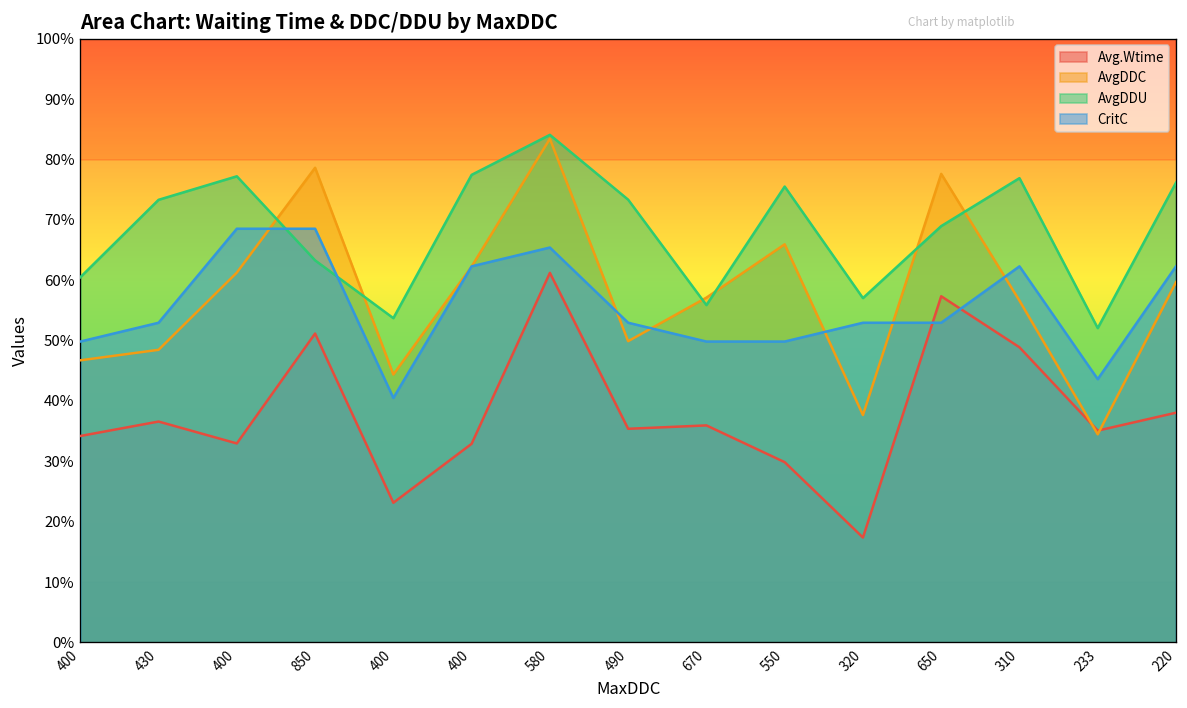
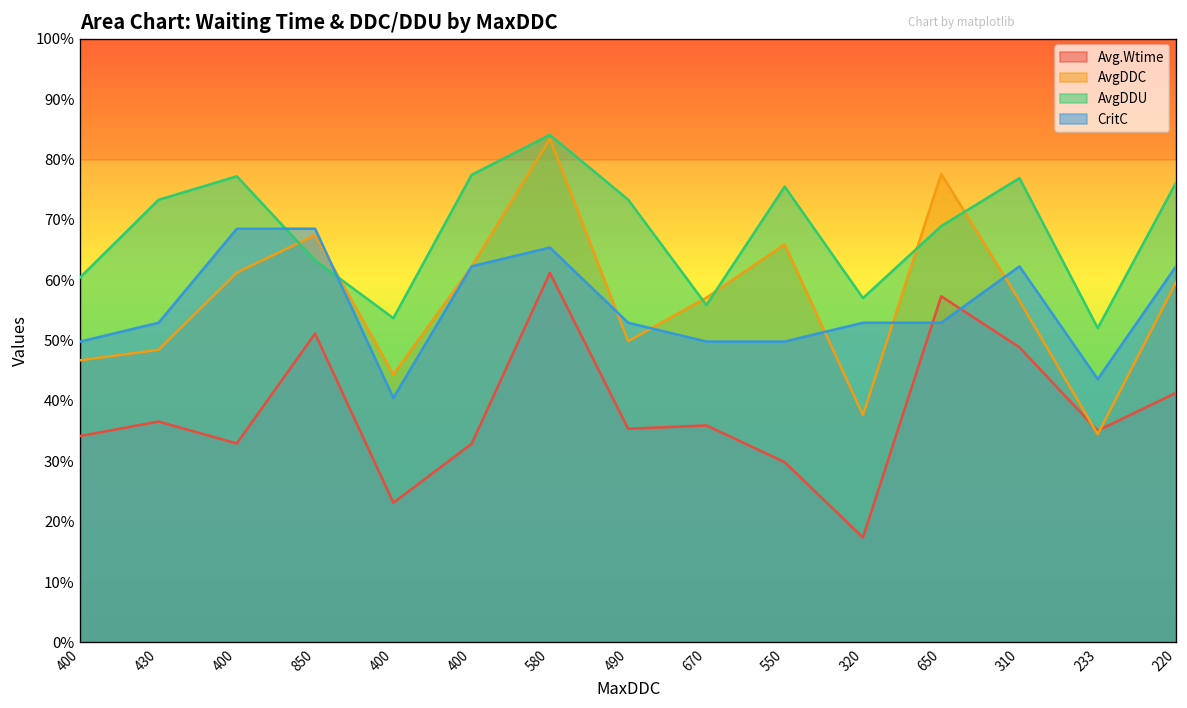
  {
    "Avg.Wtime": {
      "430": "37%",
      "850": "51%",
      "580": "61%",
      "490": "35%",
      "670": "36%",
      "550": "30%",
      "320": "17%",
      "650": "57%",
      "310": "49%",
      "233": "35%",
-     "220": "38%"
+     "220": "41%"
    },
    "AvgDDC": {
      "430": "48%",
-     "850": "79%",
+     "850": "67%",
      "580": "83%",
      "490": "50%",
      "670": "57%",
      "550": "66%",
      "320": "38%",
      "650": "78%",
      "310": "57%",
      "233": "34%",
      "220": "60%"
    },
    "AvgDDU": {
      "430": "73%",
      "850": "63%",
      "580": "84%",
      "490": "73%",
      "670": "56%",
      "550": "76%",
      "320": "57%",
      "650": "69%",
      "310": "77%",
      "233": "52%",
      "220": "76%"
    },
    "CritC": {
      "430": "53%",
      "850": "69%",
      "580": "65%",
      "490": "53%",
      "670": "50%",
      "550": "50%",
      "320": "53%",
      "650": "53%",
      "310": "62%",
      "233": "44%",
      "220": "62%"
    }
  }
